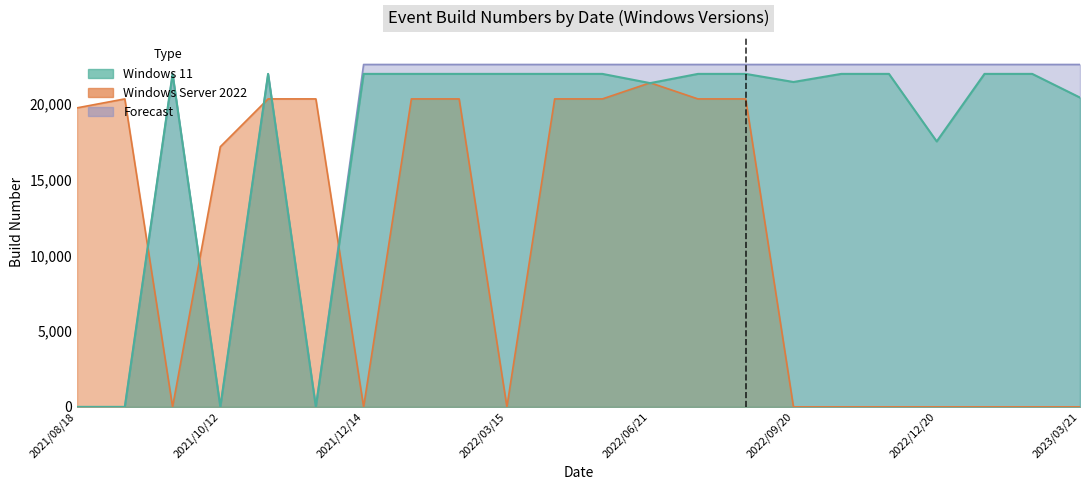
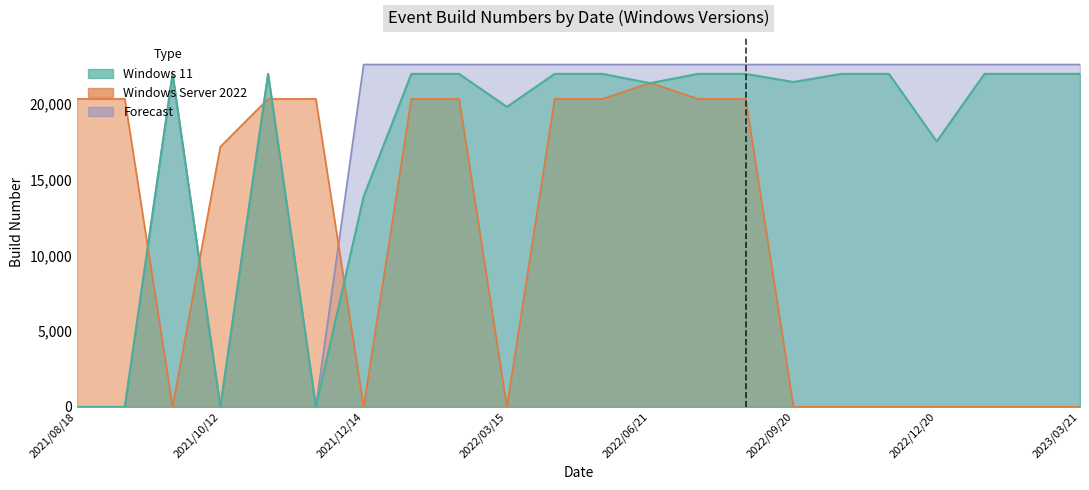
  {
    "Forecast": {
      "2021/12/14": "22,600",
      "2022/03/15": "22,600",
      "2022/06/21": "22,600",
      "2022/09/20": "22,600",
      "2022/12/20": "22,600",
      "2023/03/21": "22,600"
    },
    "Windows Server 2022": {
-     "2021/08/18": "19,800",
+     "2021/08/18": "20,300",
      "2021/10/12": "17,200",
      "2021/12/14": "0",
      "2022/03/15": "0",
      "2022/09/20": "0",
      "2022/12/20": "0",
      "2023/03/21": "0"
    },
    "Windows 11": {
-     "2021/12/14": "22,000",
-     "2022/03/15": "22,000",
+     "2021/12/14": "13,900",
+     "2022/03/15": "19,800",
      "2022/09/20": "21,500",
      "2022/12/20": "17,500",
-     "2023/03/21": "20,400"
+     "2023/03/21": "22,000"
    }
  }
